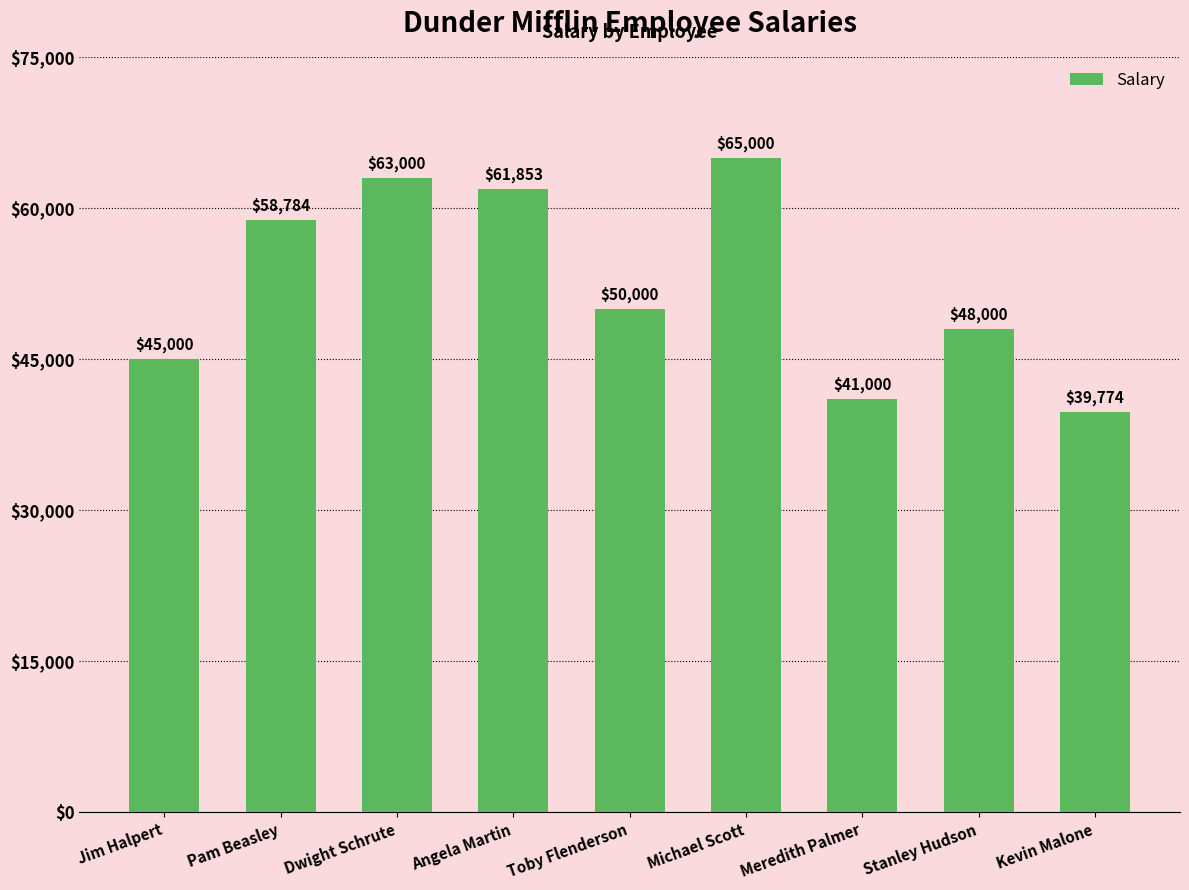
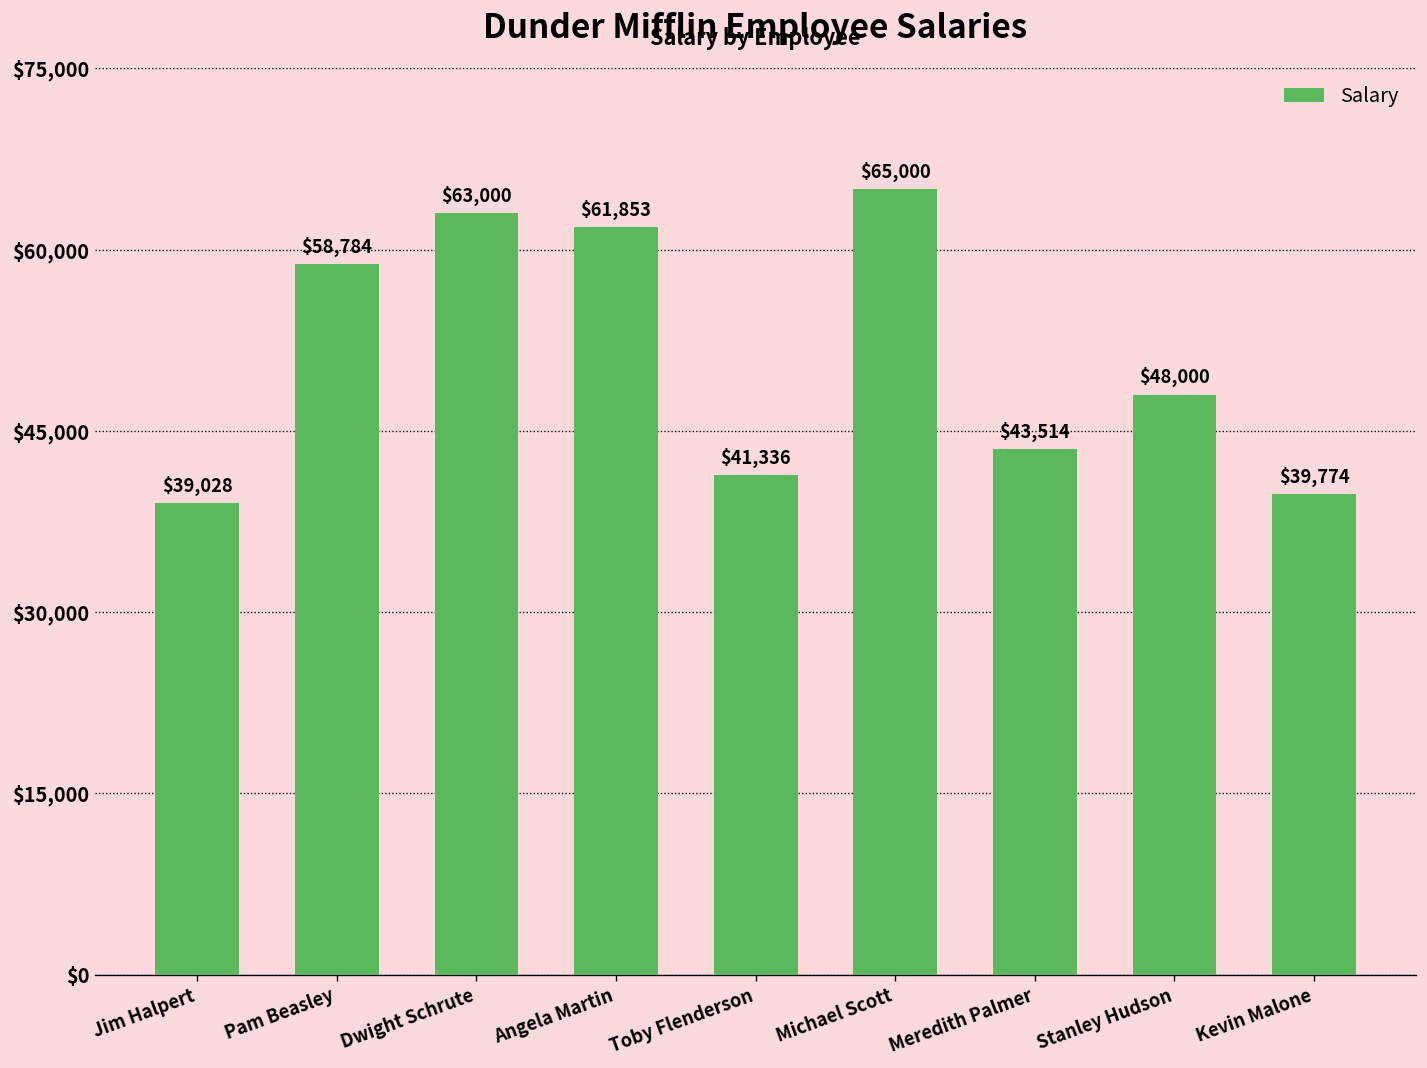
  {
-   "Jim Halpert": "$45,000",
+   "Jim Halpert": "$39,028",
    "Pam Beasley": "$58,784",
    "Dwight Schrute": "$63,000",
    "Angela Martin": "$61,853",
-   "Toby Flenderson": "$50,000",
+   "Toby Flenderson": "$41,336",
    "Michael Scott": "$65,000",
-   "Meredith Palmer": "$41,000",
+   "Meredith Palmer": "$43,514",
    "Stanley Hudson": "$48,000",
    "Kevin Malone": "$39,774"
  }
